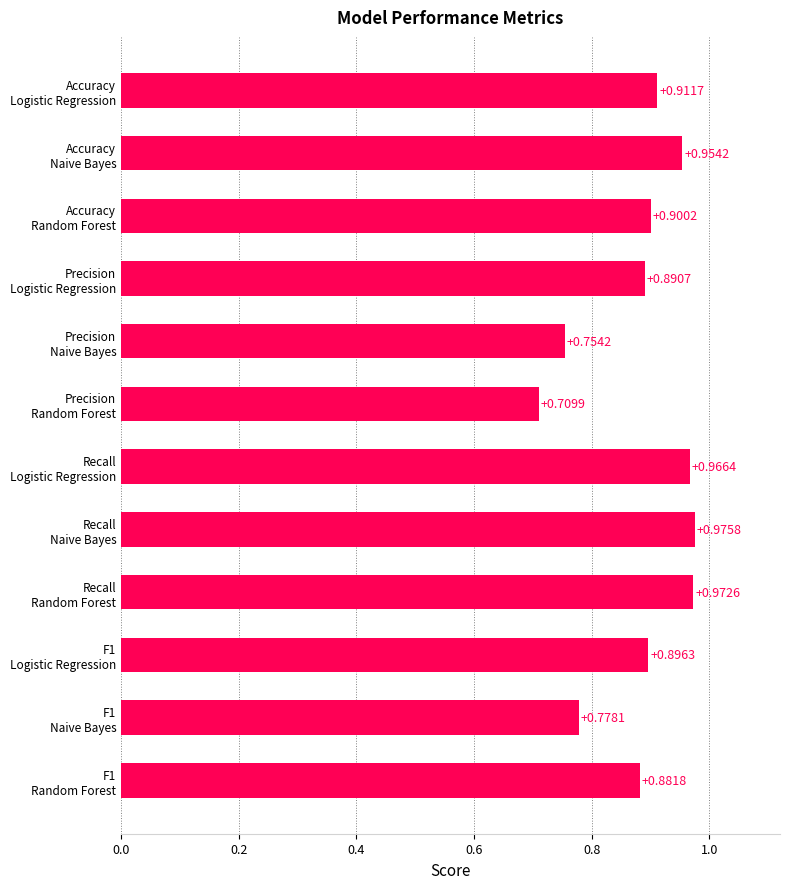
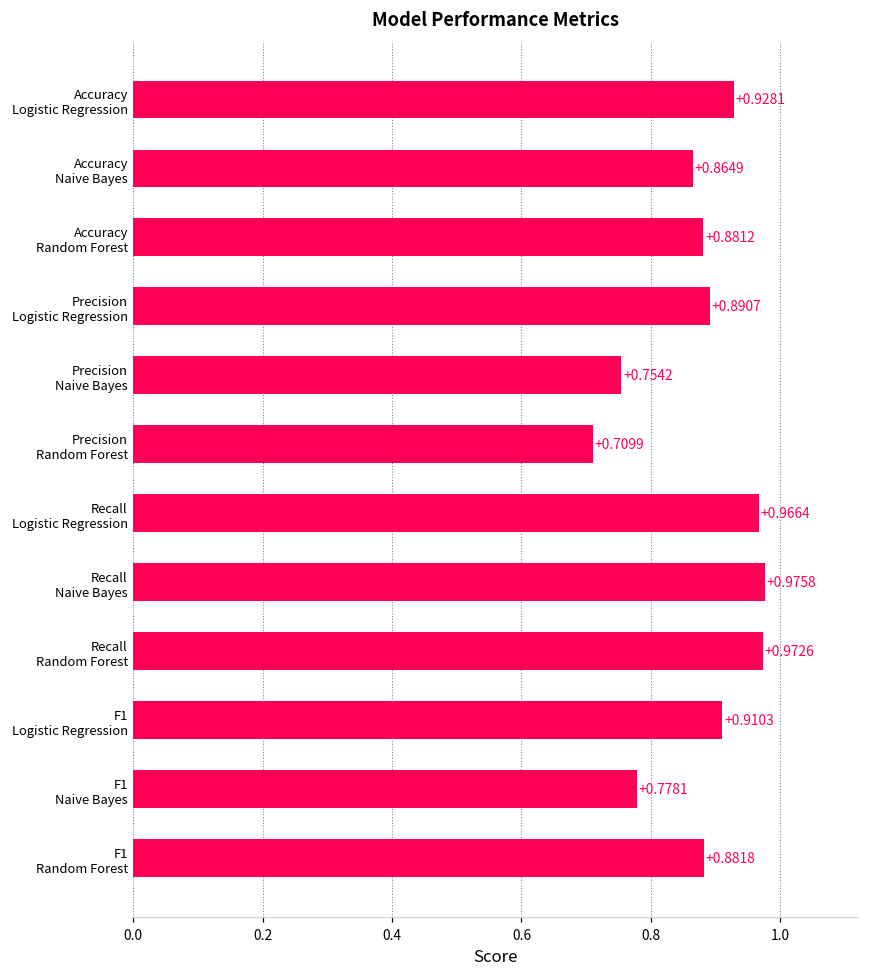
  {
-   "Accuracy Logistic Regression": "+0.9117",
-   "Accuracy Naive Bayes": "+0.9542",
-   "Accuracy Random Forest": "+0.9002",
+   "Accuracy Logistic Regression": "+0.9281",
+   "Accuracy Naive Bayes": "+0.8649",
+   "Accuracy Random Forest": "+0.8812",
    "Precision Logistic Regression": "+0.8907",
    "Precision Naive Bayes": "+0.7542",
    "Precision Random Forest": "+0.7099",
    "Recall Logistic Regression": "+0.9664",
    "Recall Naive Bayes": "+0.9758",
    "Recall Random Forest": "+0.9726",
-   "F1 Logistic Regression": "+0.8963",
+   "F1 Logistic Regression": "+0.9103",
    "F1 Naive Bayes": "+0.7781",
    "F1 Random Forest": "+0.8818"
  }
